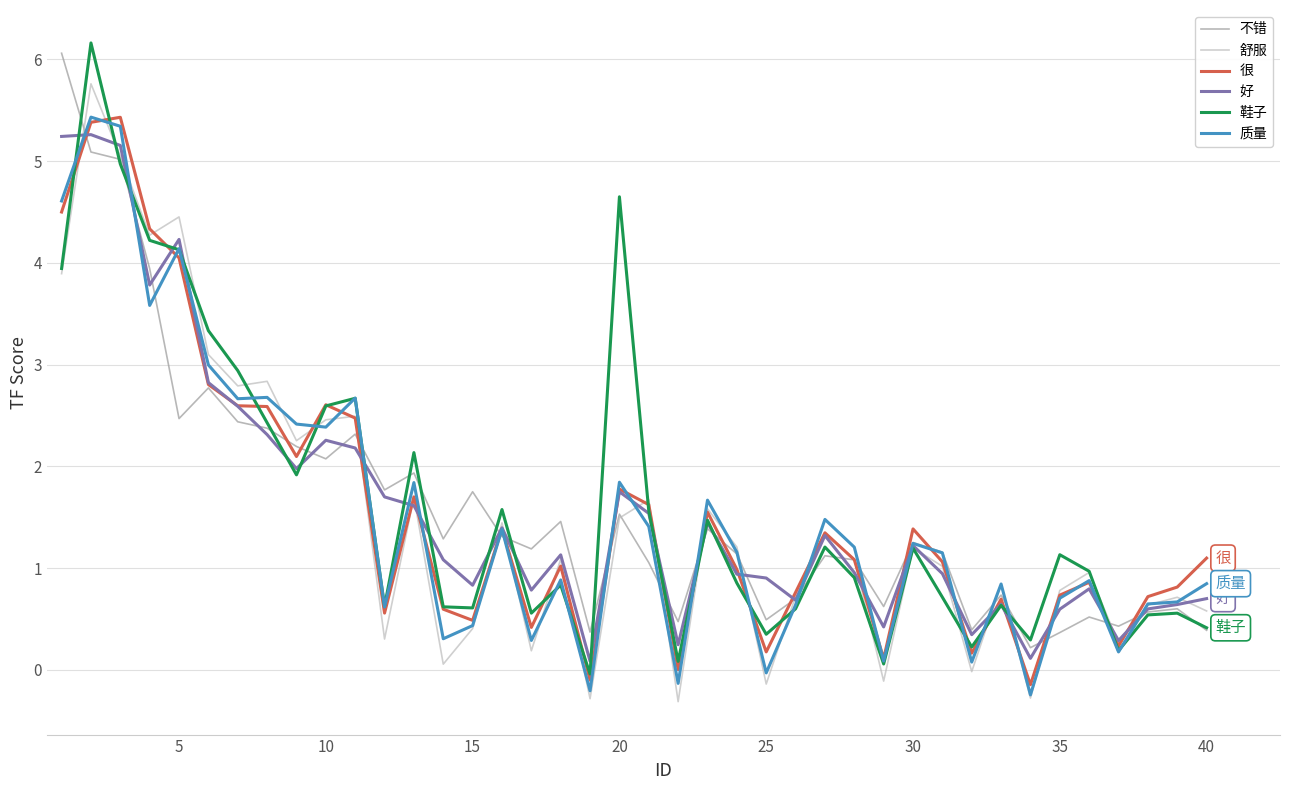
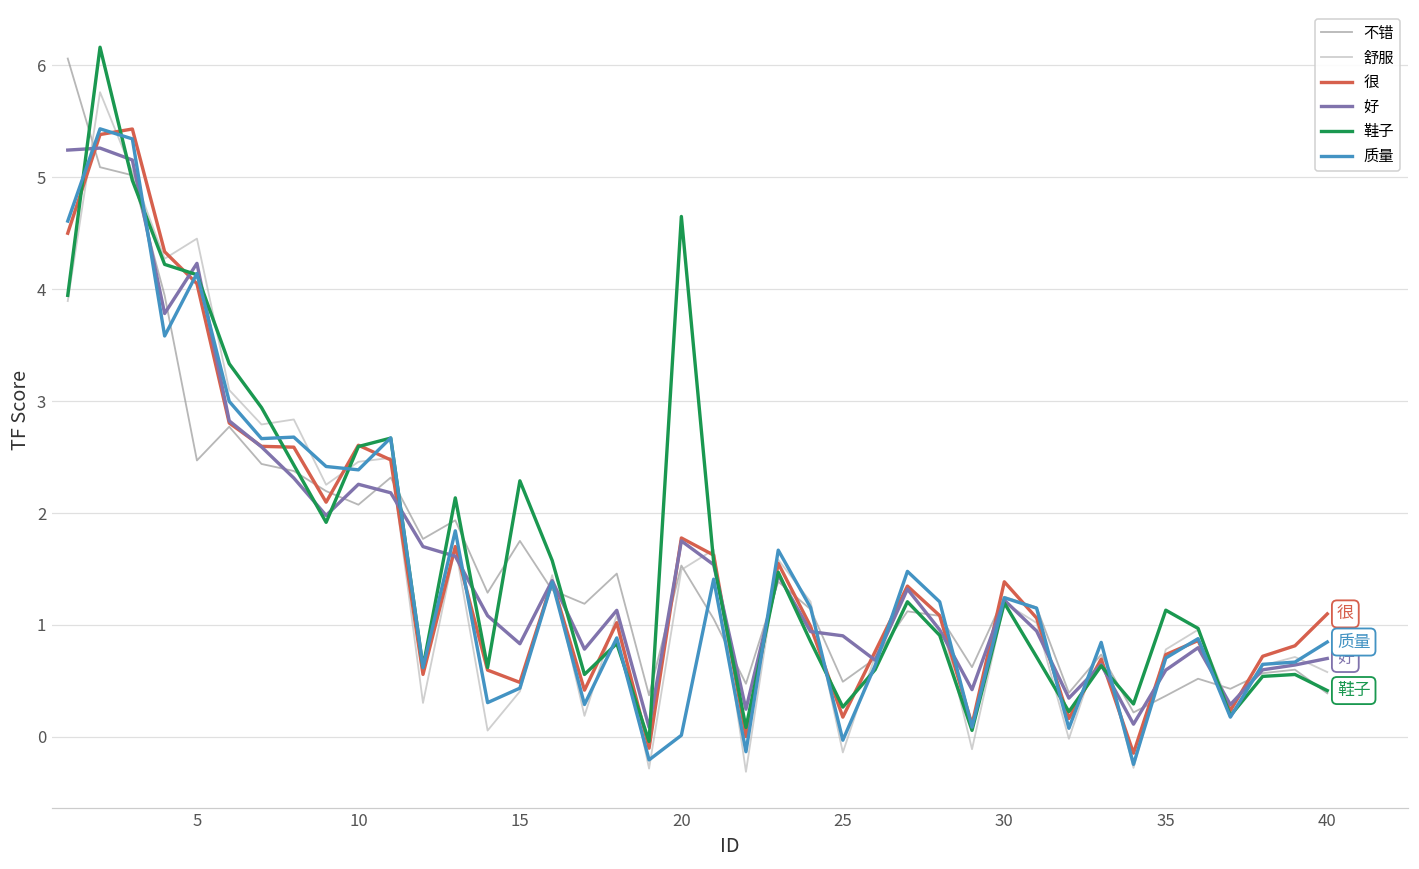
  {
    "很": {
      "5": 4.05,
      "15": 0.49,
      "20": 1.78,
      "25": 0.18,
      "30": 1.39,
      "35": 0.73,
      "40": 1.10
    },
    "鞋子": {
-     "15": 0.61,
+     "15": 2.29,
      "20": 4.65,
-     "25": 0.35,
+     "25": 0.27,
      "35": 1.13
    },
    "质量": {
      "10": 2.39,
      "15": 0.44,
-     "20": 1.84,
+     "20": 0.01,
      "25": -0.03,
      "35": 0.70,
      "40": 0.85
    }
  }
